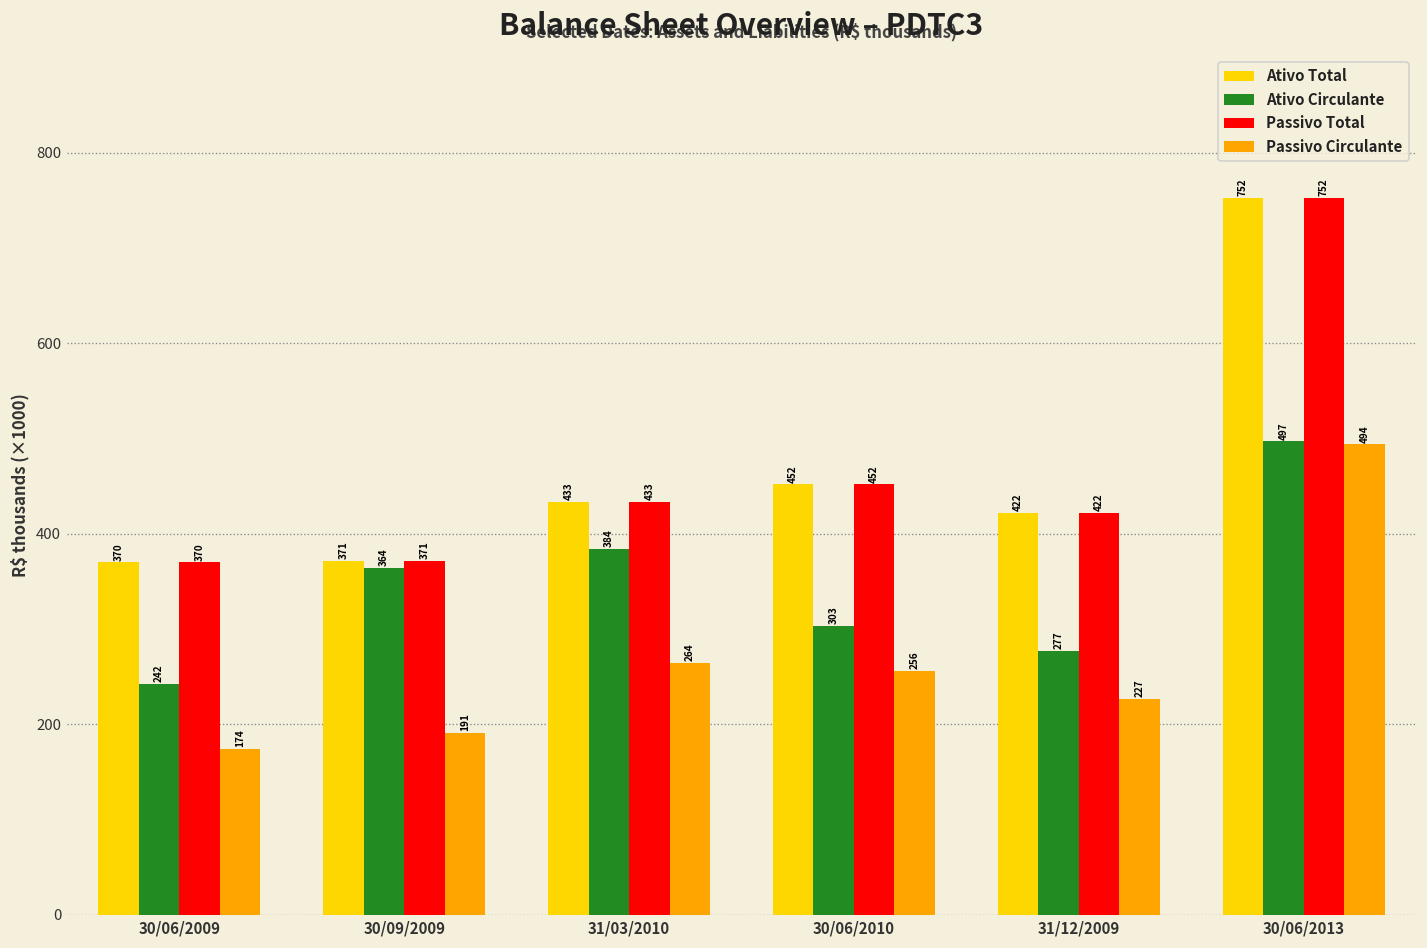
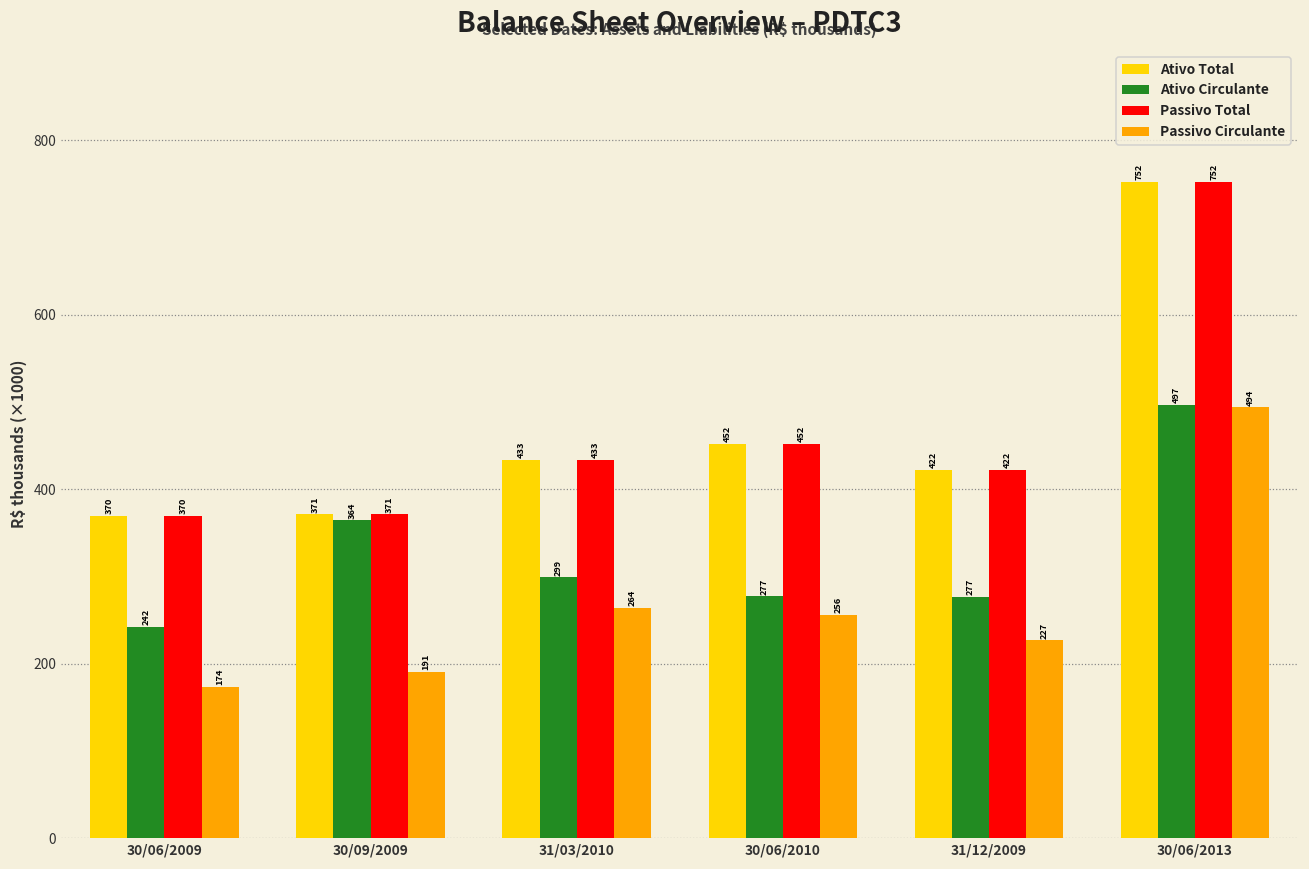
  {
    "Ativo Circulante": {
      "30/06/2009": 242,
      "30/09/2009": 364,
-     "31/03/2010": 384,
-     "30/06/2010": 303,
+     "31/03/2010": 299,
+     "30/06/2010": 277,
      "31/12/2009": 277,
      "30/06/2013": 497
    },
    "Passivo Total": {
      "30/06/2009": 370,
      "30/09/2009": 371,
      "31/03/2010": 433,
      "30/06/2010": 452,
      "31/12/2009": 422,
      "30/06/2013": 752
    }
  }
